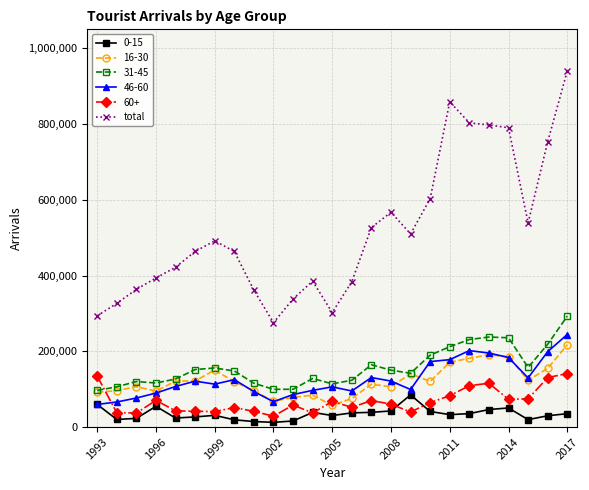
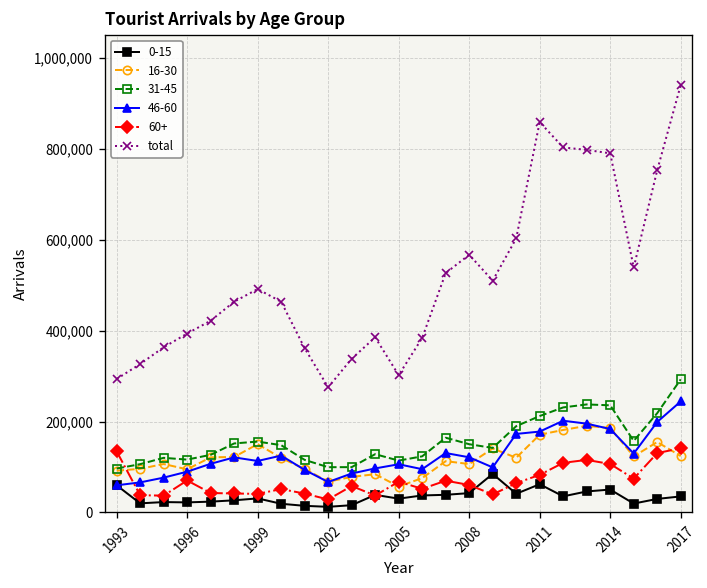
  {
    "0-15": {
-     "1996": "50,000",
+     "1996": "20,000",
      "1999": "30,000",
      "2002": "10,000",
      "2005": "30,000",
      "2008": "40,000",
-     "2011": "30,000",
+     "2011": "60,000",
      "2014": "50,000",
      "2017": "40,000"
    },
    "16-30": {
      "2005": "60,000",
      "2008": "110,000",
      "2011": "170,000",
-     "2017": "220,000"
+     "2017": "120,000"
    },
    "31-45": {
      "1996": "120,000",
      "2002": "100,000",
      "2005": "110,000",
      "2008": "150,000",
      "2011": "210,000",
      "2014": "240,000",
      "2017": "290,000"
    },
    "46-60": {
      "1999": "110,000",
      "2005": "110,000",
      "2008": "120,000",
      "2011": "180,000",
      "2017": "240,000"
    },
    "60+": {
      "1993": "130,000",
      "1996": "70,000",
      "1999": "40,000",
      "2002": "30,000",
      "2005": "70,000",
      "2008": "60,000",
      "2011": "80,000",
-     "2014": "70,000",
+     "2014": "110,000",
      "2017": "140,000"
    },
    "total": {
      "1993": "290,000",
      "1996": "390,000",
      "1999": "490,000",
      "2002": "280,000",
      "2005": "300,000",
      "2008": "570,000",
      "2011": "860,000",
      "2014": "790,000",
      "2017": "940,000"
    }
  }
